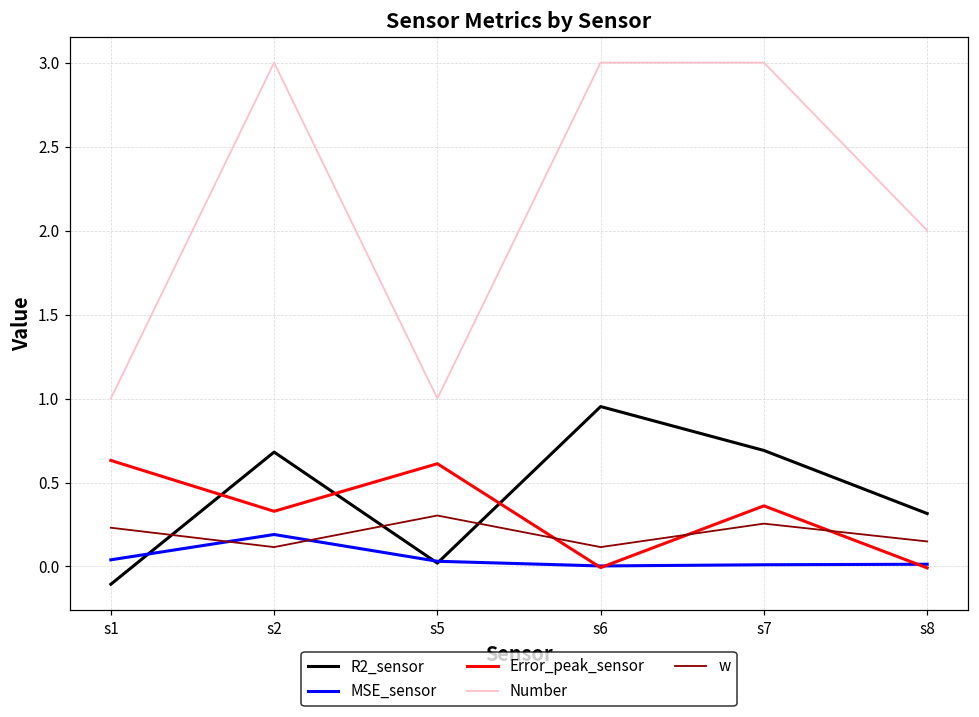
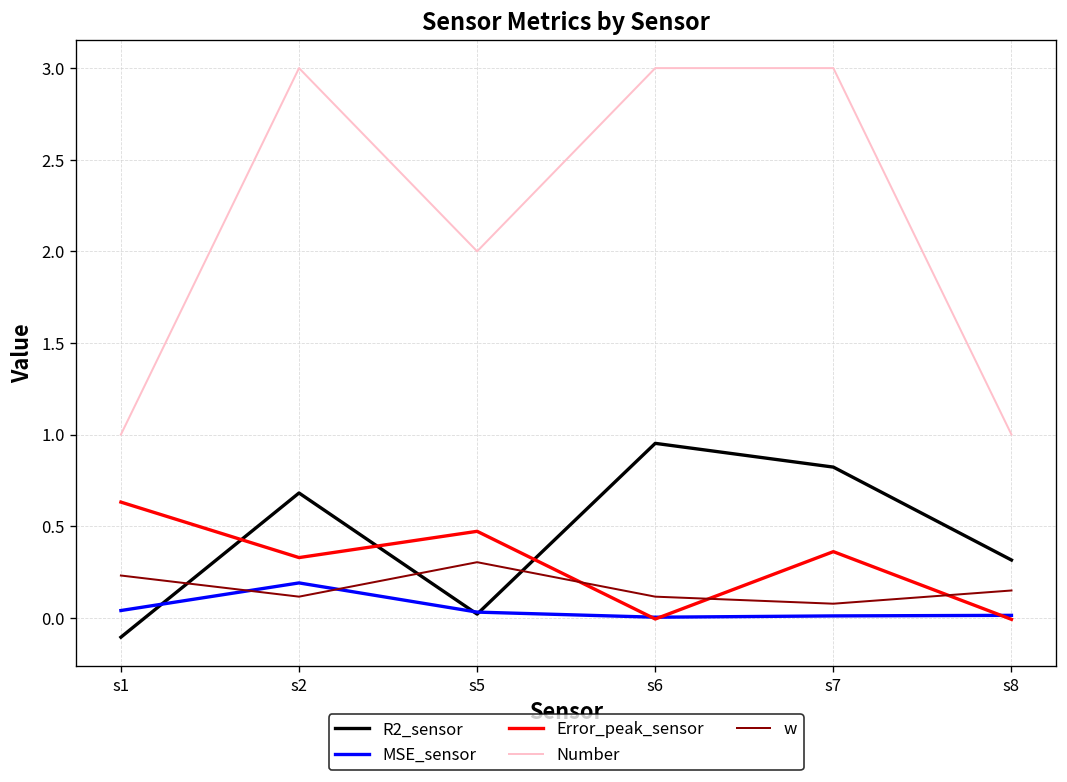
  {
    "R2_sensor": {
      "s1": -0.11,
      "s2": 0.68,
      "s6": 0.95,
-     "s7": 0.69,
+     "s7": 0.82,
      "s8": 0.32
    },
    "MSE_sensor": {
      "s1": 0.04,
      "s2": 0.19,
      "s7": 0.01,
      "s8": 0.01
    },
    "Error_peak_sensor": {
      "s1": 0.63,
      "s2": 0.33,
-     "s5": 0.61,
+     "s5": 0.47,
      "s7": 0.36,
      "s8": -0.01
    },
    "Number": {
      "s1": 1,
      "s2": 3,
-     "s5": 1,
+     "s5": 2,
      "s6": 3,
      "s7": 3,
-     "s8": 2
+     "s8": 1
    },
    "w": {
      "s1": 0.23,
      "s2": 0.12,
      "s5": 0.30,
      "s6": 0.12,
-     "s7": 0.26,
+     "s7": 0.08,
      "s8": 0.15
    }
  }
